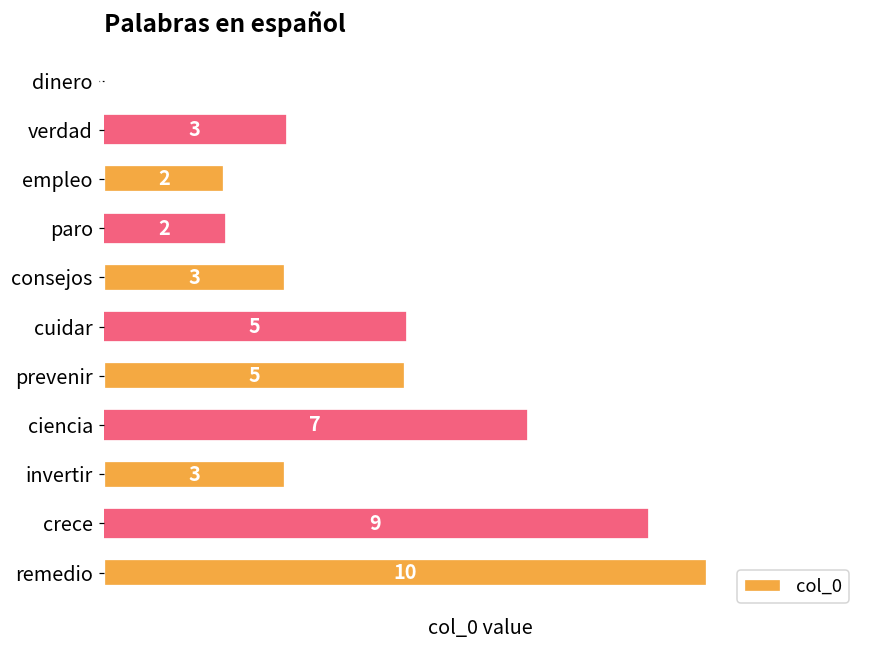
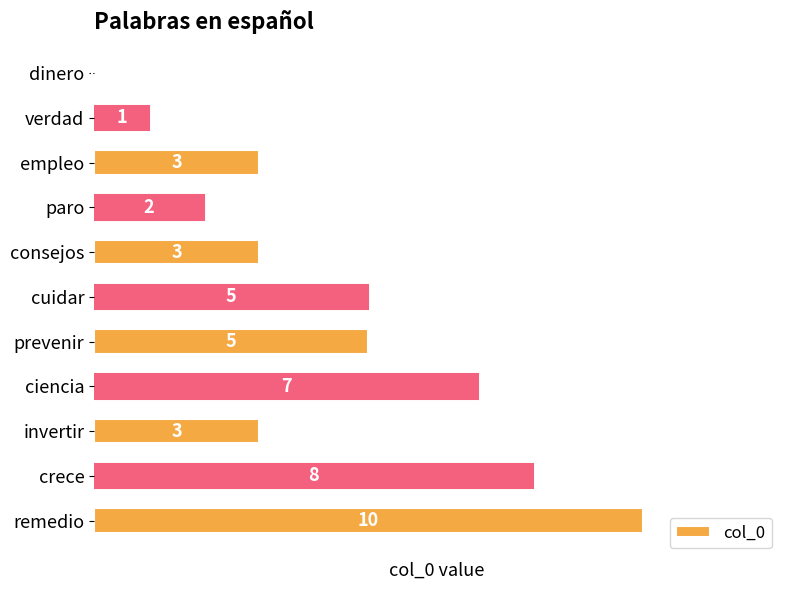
  {
-   "verdad": 3,
-   "empleo": 2,
+   "verdad": 1,
+   "empleo": 3,
    "paro": 2,
    "consejos": 3,
    "cuidar": 5,
    "prevenir": 5,
    "ciencia": 7,
    "invertir": 3,
-   "crece": 9,
+   "crece": 8,
    "remedio": 10
  }
